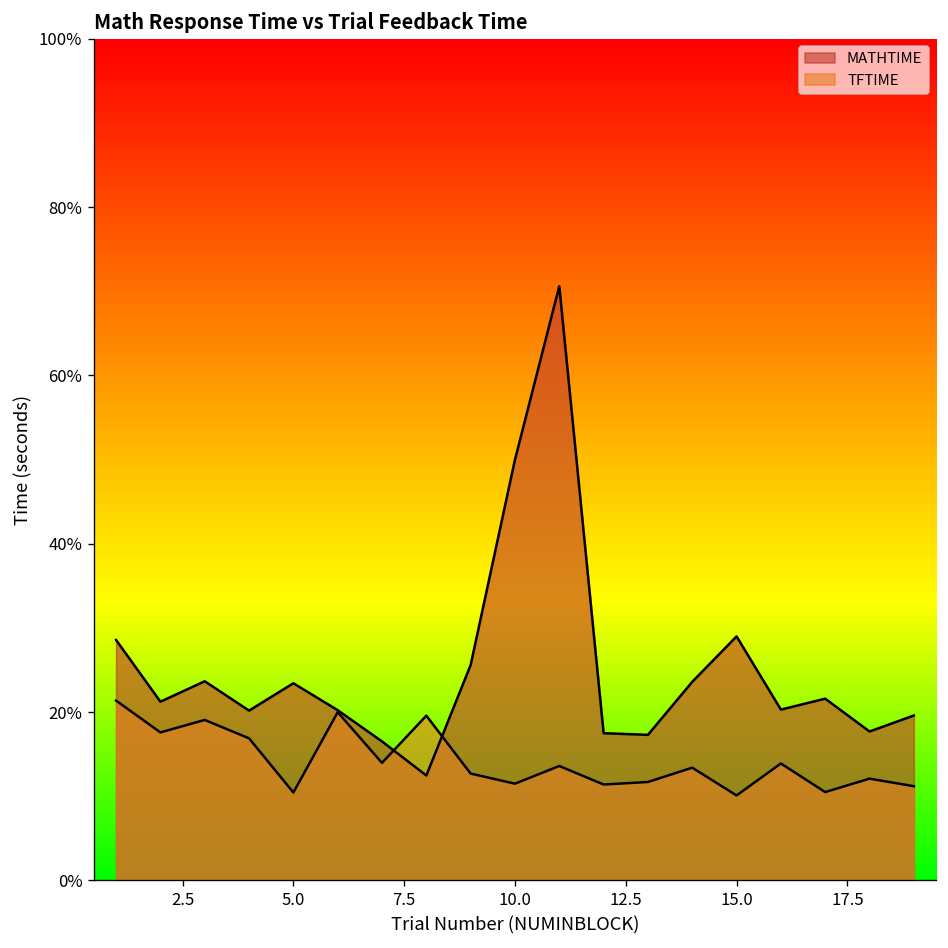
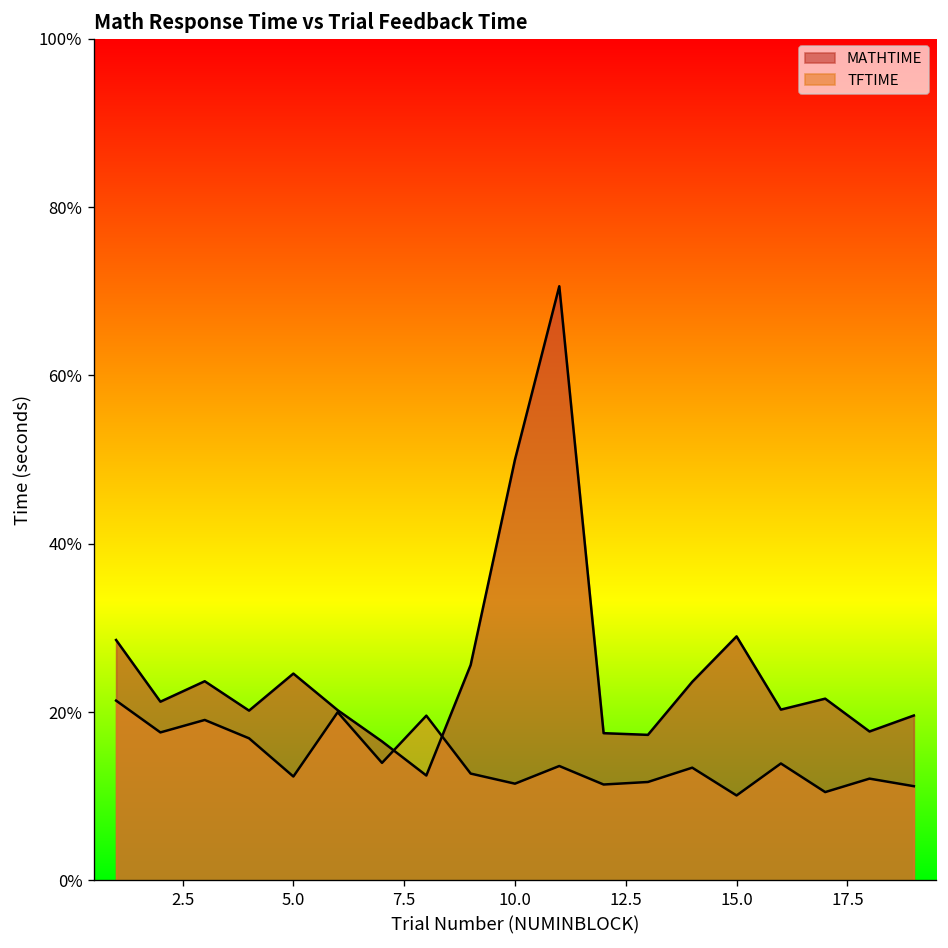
  {
    "MATHTIME": {
-     "5.0": "23%",
+     "5.0": "25%",
      "10.0": "50%",
      "15.0": "29%"
    },
    "TFTIME": {
-     "5.0": "10%",
+     "5.0": "12%",
      "10.0": "12%",
      "15.0": "10%"
    }
  }
